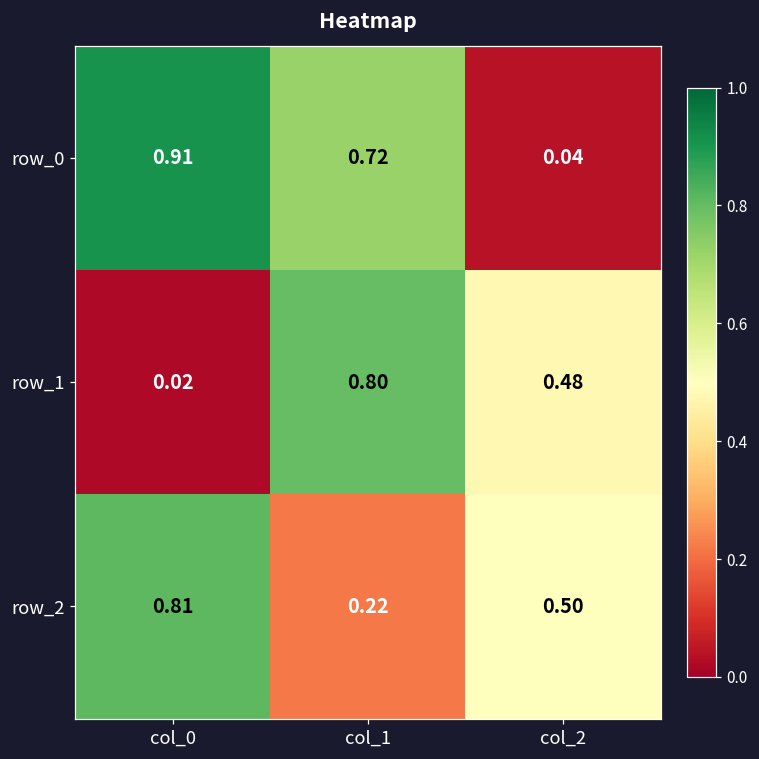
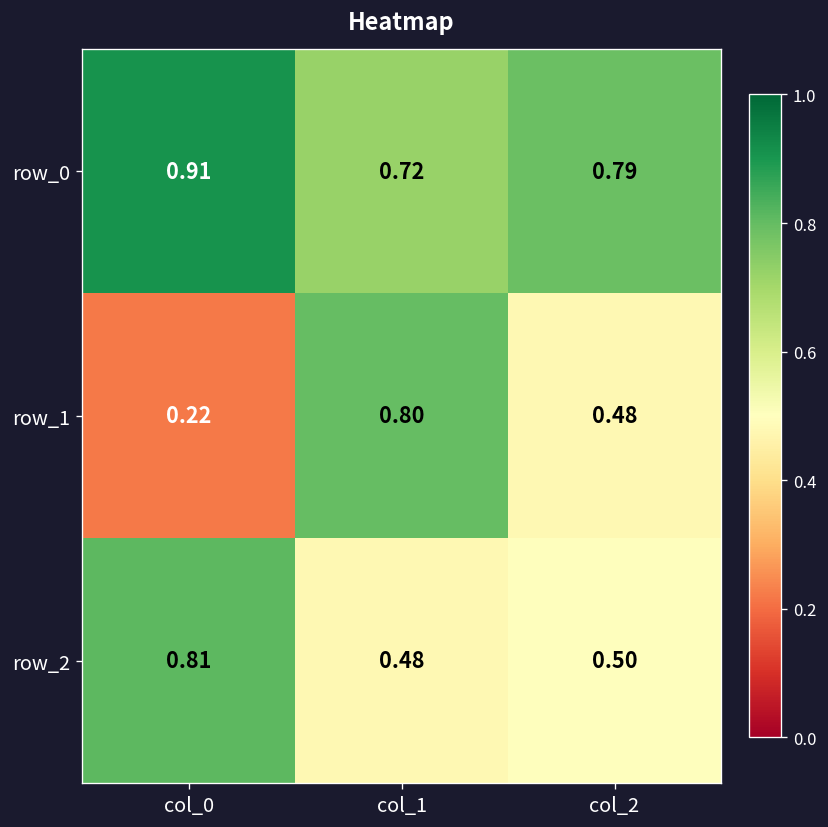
  {
    "row_0": {
      "col_0": 0.91,
      "col_1": 0.72,
-     "col_2": 0.04
+     "col_2": 0.79
    },
    "row_1": {
-     "col_0": 0.02,
+     "col_0": 0.22,
      "col_1": 0.80,
      "col_2": 0.48
    },
    "row_2": {
      "col_0": 0.81,
-     "col_1": 0.22,
+     "col_1": 0.48,
      "col_2": 0.50
    }
  }
